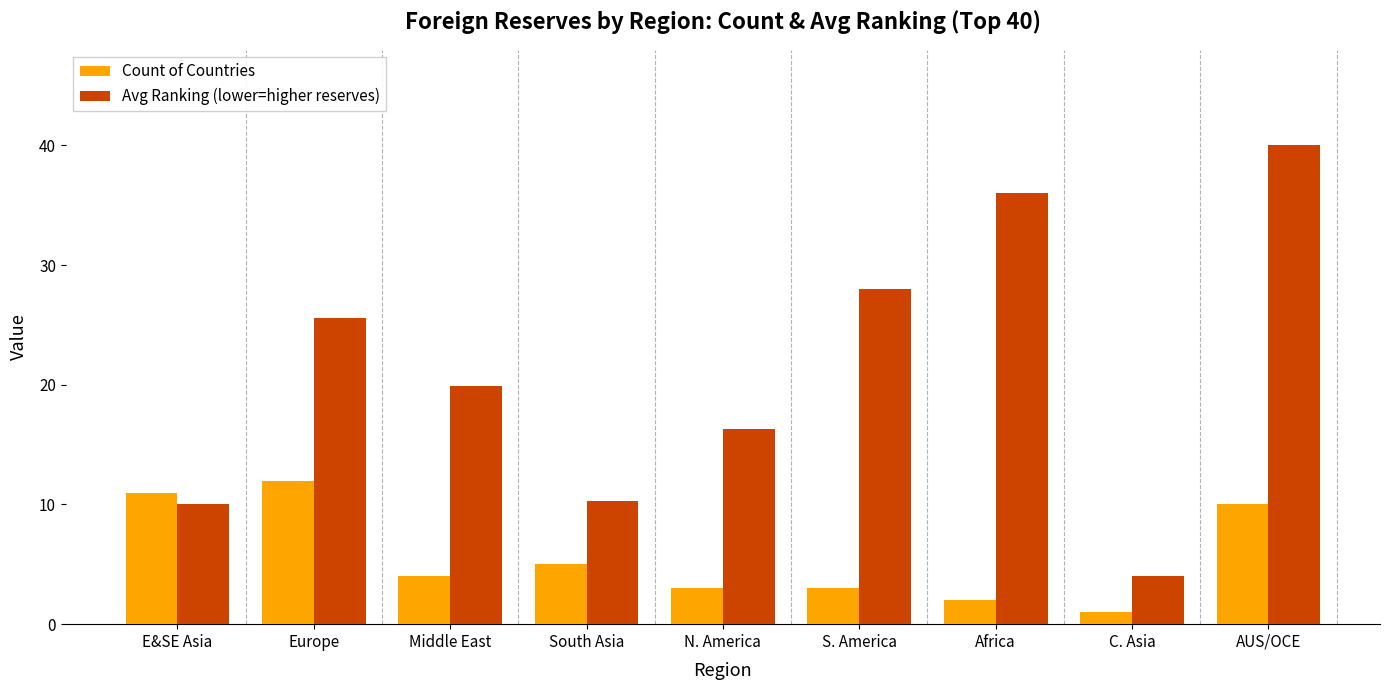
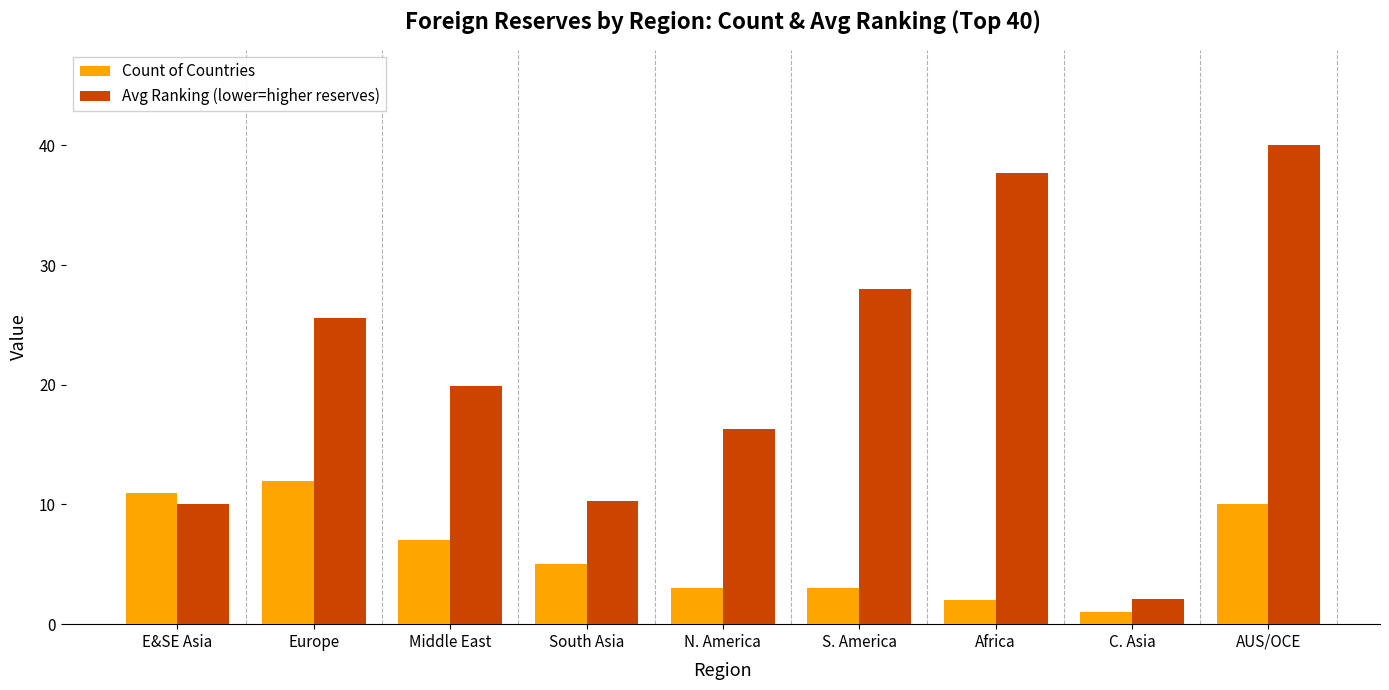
  {
    "Count of Countries": {
      "E&SE Asia": 11,
      "Europe": 12,
-     "Middle East": 4,
+     "Middle East": 7,
      "South Asia": 5,
      "N. America": 3,
      "S. America": 3,
      "Africa": 2,
      "C. Asia": 1,
      "AUS/OCE": 10
    },
    "Avg Ranking (lower=higher reserves)": {
      "E&SE Asia": 10.0,
      "Europe": 25.6,
      "Middle East": 19.9,
      "South Asia": 10.3,
      "N. America": 16.3,
      "S. America": 28.0,
-     "Africa": 36.0,
-     "C. Asia": 4.0,
+     "Africa": 37.7,
+     "C. Asia": 2.1,
      "AUS/OCE": 40.0
    }
  }
